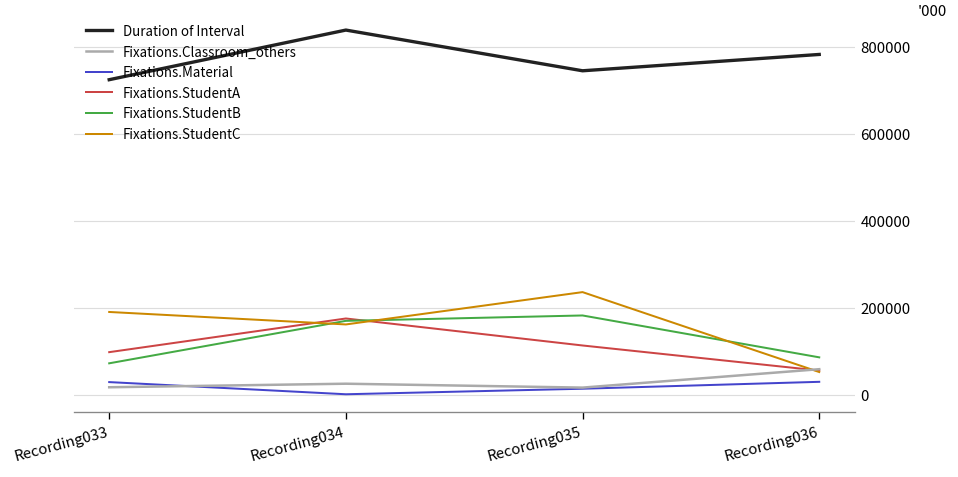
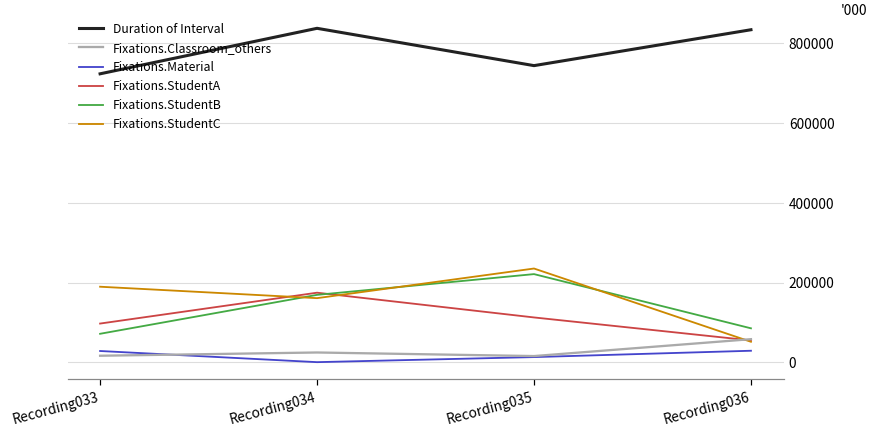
  {
    "Duration of Interval": {
      "Recording033": 720000,
      "Recording034": 840000,
      "Recording035": 740000,
-     "Recording036": 780000
+     "Recording036": 830000
    },
    "Fixations.Classroom_others": {
      "Recording033": 20000,
      "Recording034": 30000
    },
    "Fixations.Material": {
      "Recording033": 30000,
      "Recording034": 0,
      "Recording036": 30000
    },
    "Fixations.StudentA": {
      "Recording033": 100000,
      "Recording035": 110000
    },
    "Fixations.StudentB": {
      "Recording033": 70000,
-     "Recording035": 180000,
+     "Recording035": 220000,
      "Recording036": 90000
    },
    "Fixations.StudentC": {
      "Recording033": 190000,
      "Recording034": 160000,
      "Recording035": 240000
    }
  }
